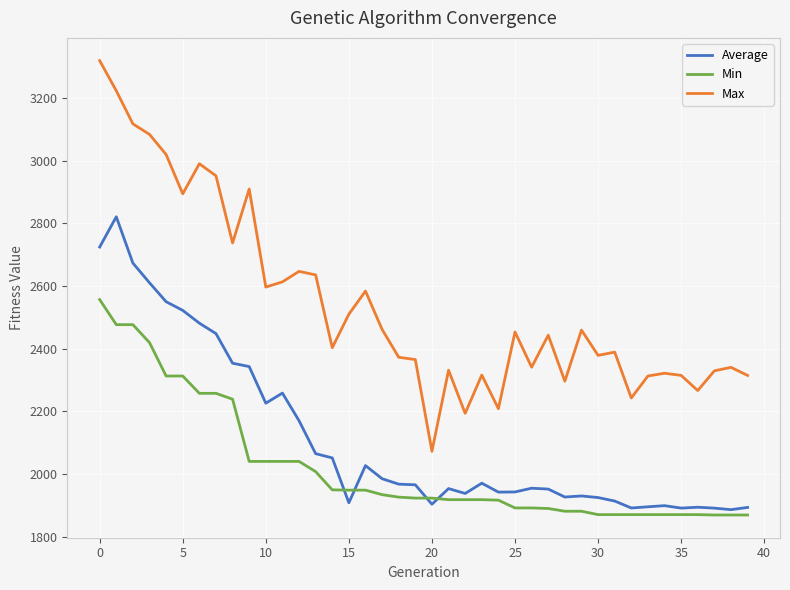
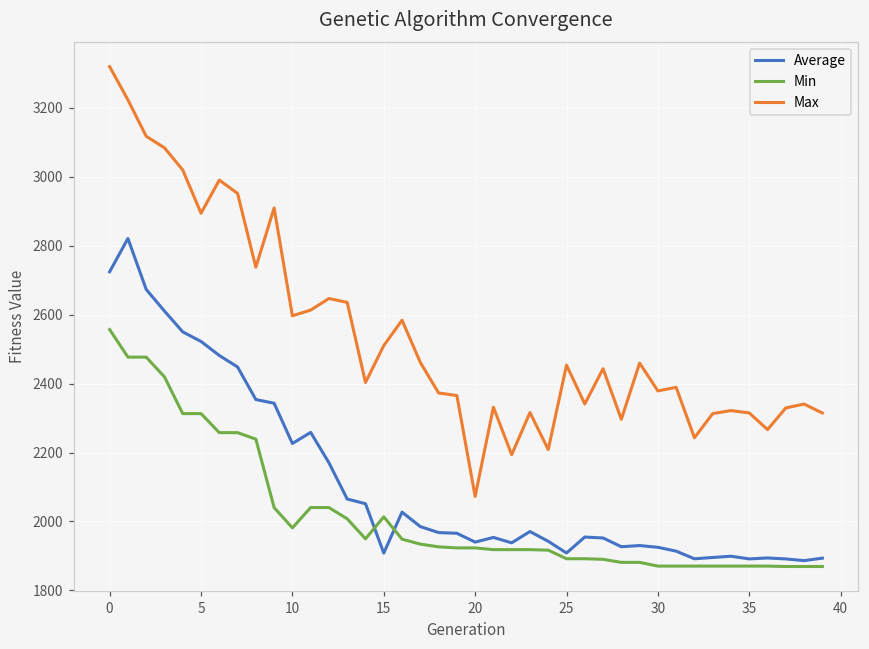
  {
    "Average": {
      "0": 2720,
      "5": 2520,
      "10": 2230,
      "15": 1910,
-     "20": 1900,
-     "25": 1940,
+     "20": 1940,
+     "25": 1910,
      "30": 1930,
      "35": 1890
    },
    "Min": {
      "0": 2560,
      "5": 2310,
-     "10": 2040,
-     "15": 1950,
+     "10": 1980,
+     "15": 2010,
      "20": 1920,
      "25": 1890,
      "30": 1870,
      "35": 1870
    },
    "Max": {
      "0": 3320,
      "5": 2890,
      "10": 2600,
      "15": 2510,
      "20": 2070,
      "25": 2450,
      "30": 2380,
      "35": 2310
    }
  }
